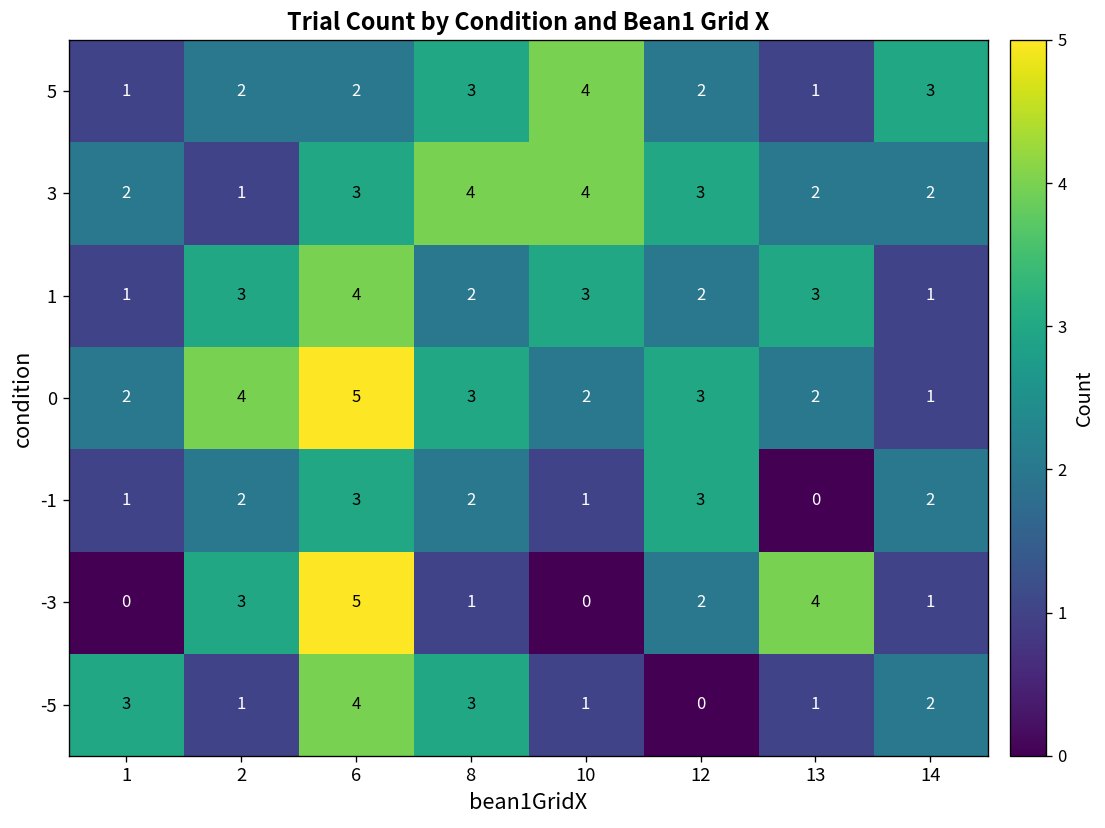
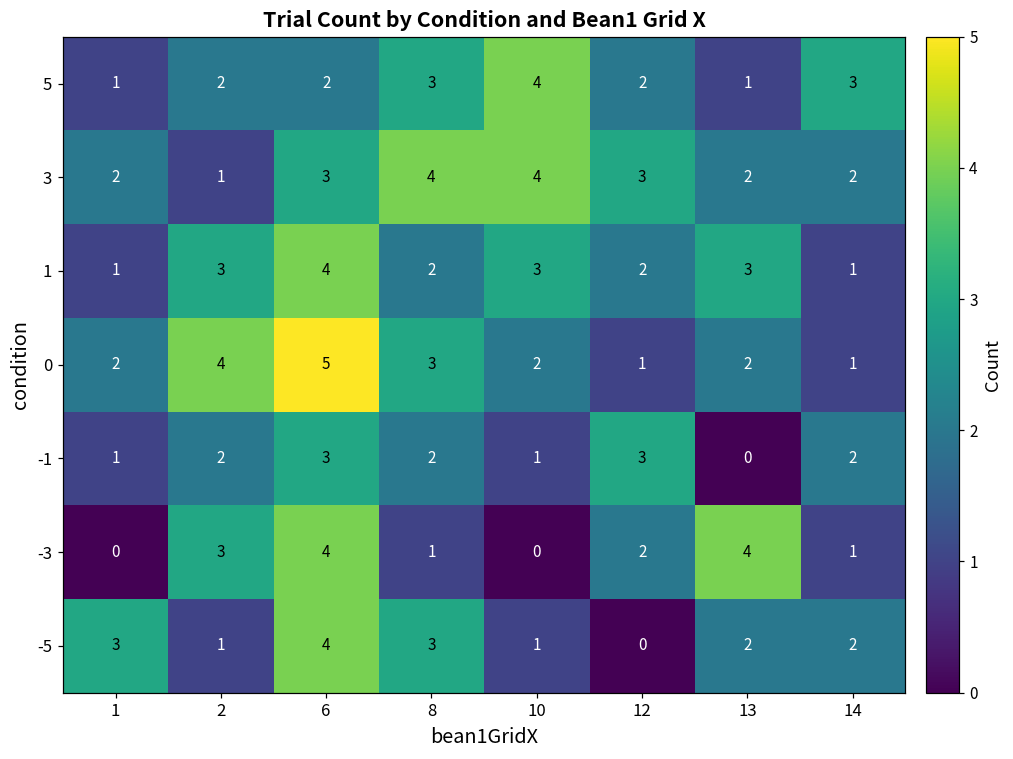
  {
    "5": {
      "1": 1,
      "2": 2,
      "6": 2,
      "8": 3,
      "10": 4,
      "12": 2,
      "13": 1,
      "14": 3
    },
    "3": {
      "1": 2,
      "2": 1,
      "6": 3,
      "8": 4,
      "10": 4,
      "12": 3,
      "13": 2,
      "14": 2
    },
    "1": {
      "1": 1,
      "2": 3,
      "6": 4,
      "8": 2,
      "10": 3,
      "12": 2,
      "13": 3,
      "14": 1
    },
    "0": {
      "1": 2,
      "2": 4,
      "6": 5,
      "8": 3,
      "10": 2,
-     "12": 3,
+     "12": 1,
      "13": 2,
      "14": 1
    },
    "-1": {
      "1": 1,
      "2": 2,
      "6": 3,
      "8": 2,
      "10": 1,
      "12": 3,
      "13": 0,
      "14": 2
    },
    "-3": {
      "1": 0,
      "2": 3,
-     "6": 5,
+     "6": 4,
      "8": 1,
      "10": 0,
      "12": 2,
      "13": 4,
      "14": 1
    },
    "-5": {
      "1": 3,
      "2": 1,
      "6": 4,
      "8": 3,
      "10": 1,
      "12": 0,
-     "13": 1,
+     "13": 2,
      "14": 2
    }
  }
